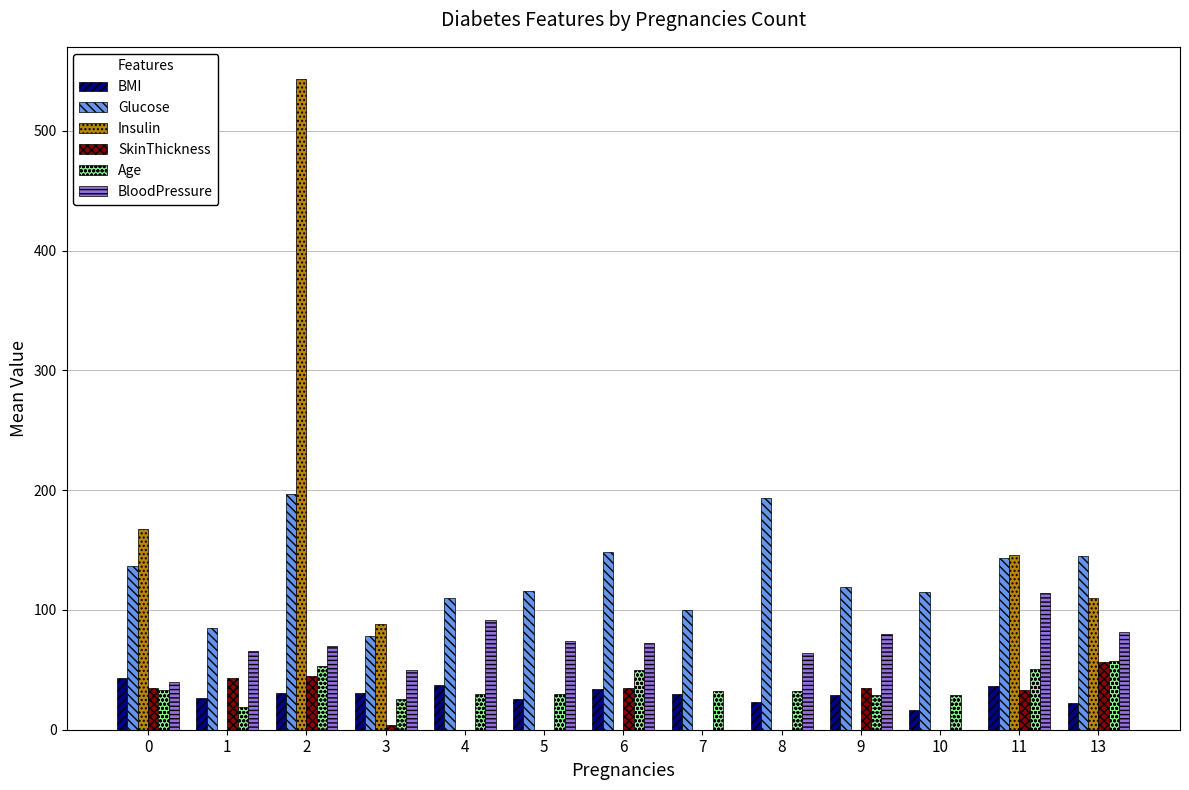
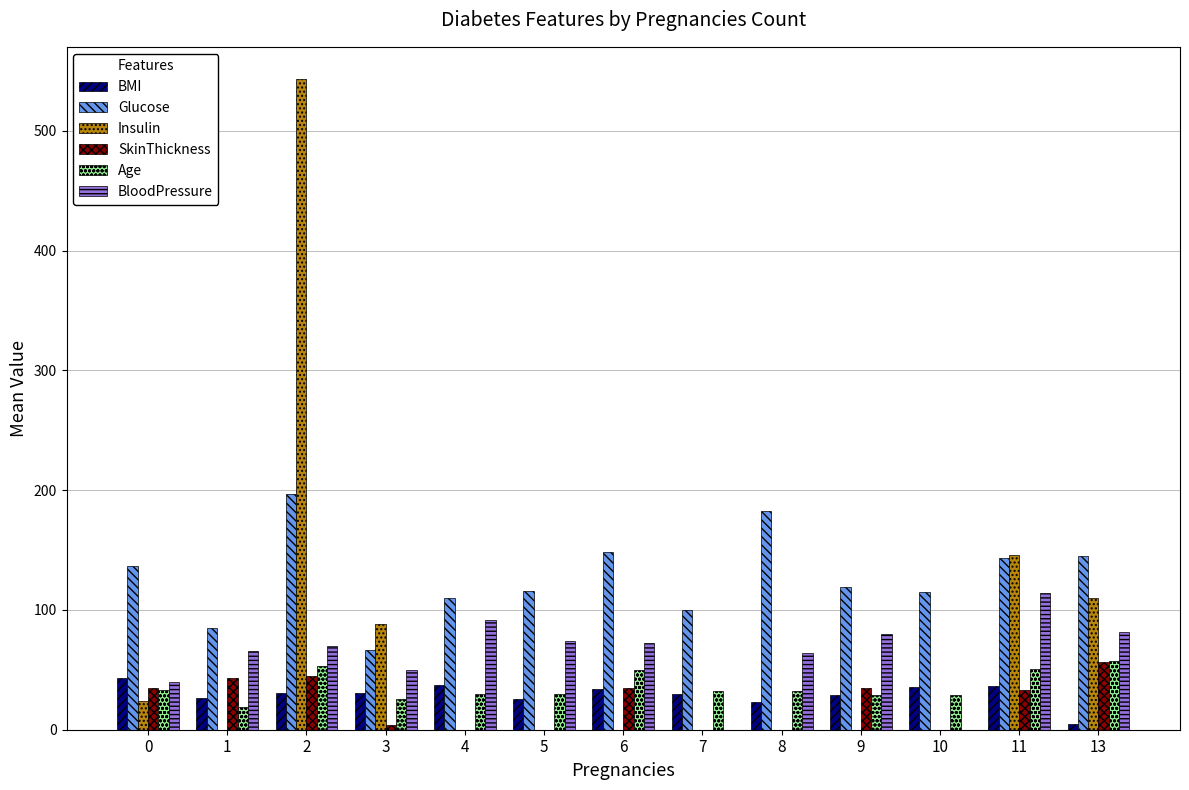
  {
    "BMI": {
      "0": 43,
      "1": 27,
      "2": 31,
      "3": 31,
      "4": 38,
      "5": 26,
      "6": 34,
      "7": 30,
      "8": 23,
      "9": 29,
-     "10": 16,
+     "10": 35,
      "11": 37,
-     "13": 22
+     "13": 5
    },
    "Glucose": {
      "0": 137,
      "1": 85,
      "2": 197,
-     "3": 78,
+     "3": 67,
      "4": 110,
      "5": 116,
      "6": 148,
      "7": 100,
-     "8": 193,
+     "8": 183,
      "9": 119,
      "10": 115,
      "11": 143,
      "13": 145
    },
    "Insulin": {
-     "0": 168,
+     "0": 24,
      "1": 0,
      "2": 543,
      "3": 88,
      "4": 0,
      "5": 0,
      "6": 0,
      "7": 0,
      "8": 0,
      "9": 0,
      "10": 0,
      "11": 146,
      "13": 110
    },
    "SkinThickness": {
      "0": 35,
      "1": 43,
      "2": 45,
      "3": 4,
      "4": 0,
      "5": 0,
      "6": 35,
      "7": 0,
      "8": 0,
      "9": 35,
      "10": 0,
      "11": 33,
      "13": 57
    },
    "Age": {
      "0": 33,
      "1": 19,
      "2": 53,
      "3": 26,
      "4": 30,
      "5": 30,
      "6": 50,
      "7": 32,
      "8": 32,
      "9": 29,
      "10": 29,
      "11": 51,
      "13": 57
    },
    "BloodPressure": {
      "0": 40,
      "1": 66,
      "2": 70,
      "3": 50,
      "4": 92,
      "5": 74,
      "6": 72,
      "7": 0,
      "8": 64,
      "9": 80,
      "10": 0,
      "11": 114,
      "13": 82
    }
  }
